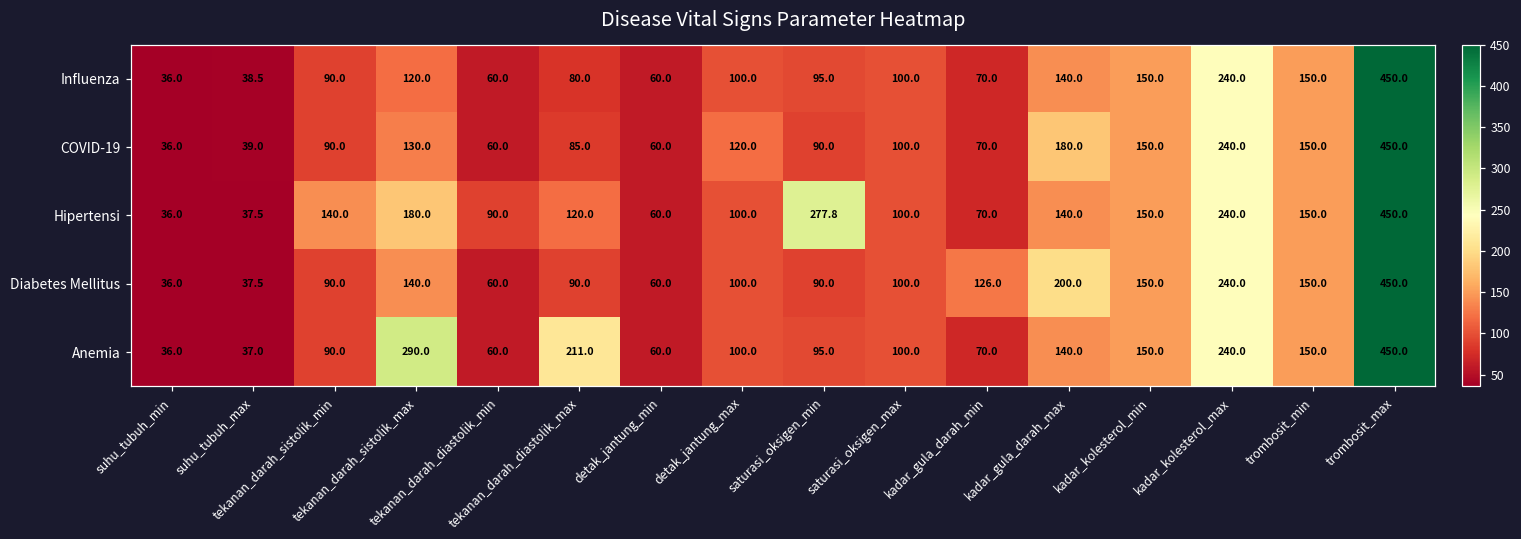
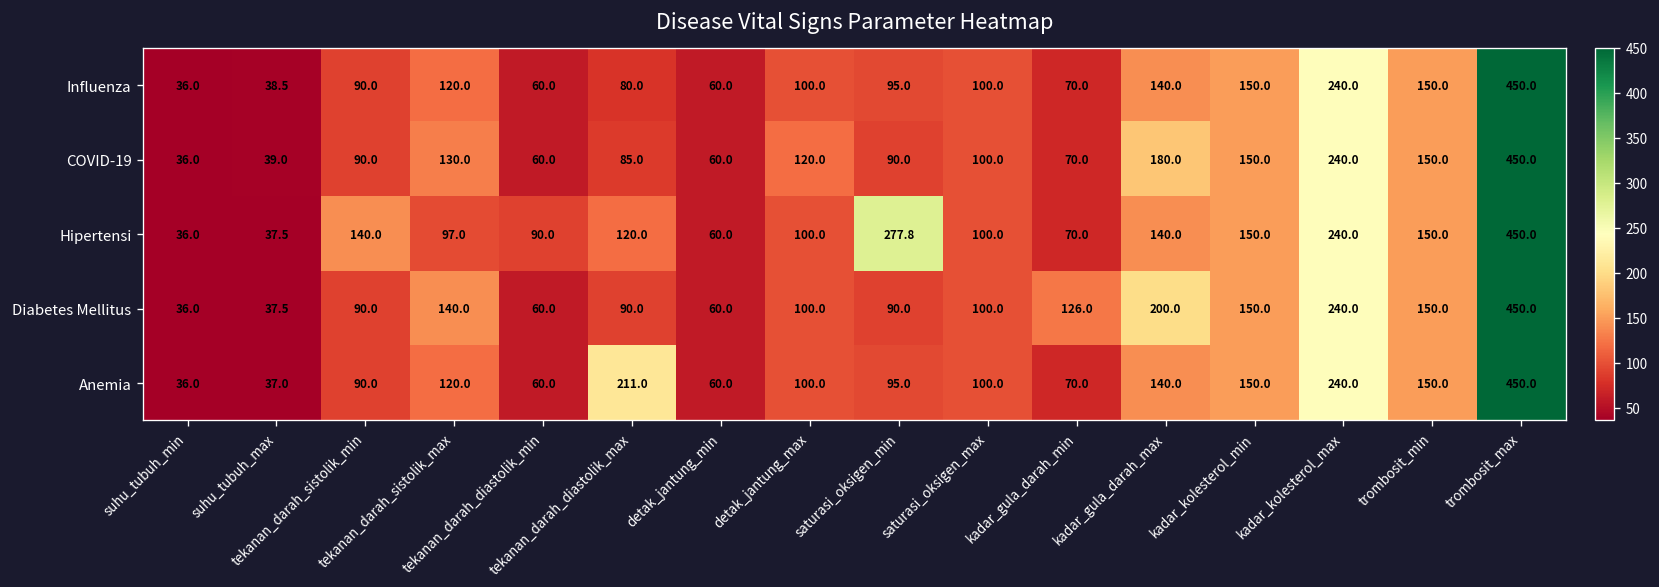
  {
    "Influenza": {
      "suhu_tubuh_min": 36.0,
      "suhu_tubuh_max": 38.5,
      "tekanan_darah_sistolik_min": 90.0,
      "tekanan_darah_sistolik_max": 120.0,
      "tekanan_darah_diastolik_min": 60.0,
      "tekanan_darah_diastolik_max": 80.0,
      "detak_jantung_min": 60.0,
      "detak_jantung_max": 100.0,
      "saturasi_oksigen_min": 95.0,
      "saturasi_oksigen_max": 100.0,
      "kadar_gula_darah_min": 70.0,
      "kadar_gula_darah_max": 140.0,
      "kadar_kolesterol_min": 150.0,
      "kadar_kolesterol_max": 240.0,
      "trombosit_min": 150.0,
      "trombosit_max": 450.0
    },
    "COVID-19": {
      "suhu_tubuh_min": 36.0,
      "suhu_tubuh_max": 39.0,
      "tekanan_darah_sistolik_min": 90.0,
      "tekanan_darah_sistolik_max": 130.0,
      "tekanan_darah_diastolik_min": 60.0,
      "tekanan_darah_diastolik_max": 85.0,
      "detak_jantung_min": 60.0,
      "detak_jantung_max": 120.0,
      "saturasi_oksigen_min": 90.0,
      "saturasi_oksigen_max": 100.0,
      "kadar_gula_darah_min": 70.0,
      "kadar_gula_darah_max": 180.0,
      "kadar_kolesterol_min": 150.0,
      "kadar_kolesterol_max": 240.0,
      "trombosit_min": 150.0,
      "trombosit_max": 450.0
    },
    "Hipertensi": {
      "suhu_tubuh_min": 36.0,
      "suhu_tubuh_max": 37.5,
      "tekanan_darah_sistolik_min": 140.0,
-     "tekanan_darah_sistolik_max": 180.0,
+     "tekanan_darah_sistolik_max": 97.0,
      "tekanan_darah_diastolik_min": 90.0,
      "tekanan_darah_diastolik_max": 120.0,
      "detak_jantung_min": 60.0,
      "detak_jantung_max": 100.0,
      "saturasi_oksigen_min": 277.8,
      "saturasi_oksigen_max": 100.0,
      "kadar_gula_darah_min": 70.0,
      "kadar_gula_darah_max": 140.0,
      "kadar_kolesterol_min": 150.0,
      "kadar_kolesterol_max": 240.0,
      "trombosit_min": 150.0,
      "trombosit_max": 450.0
    },
    "Diabetes Mellitus": {
      "suhu_tubuh_min": 36.0,
      "suhu_tubuh_max": 37.5,
      "tekanan_darah_sistolik_min": 90.0,
      "tekanan_darah_sistolik_max": 140.0,
      "tekanan_darah_diastolik_min": 60.0,
      "tekanan_darah_diastolik_max": 90.0,
      "detak_jantung_min": 60.0,
      "detak_jantung_max": 100.0,
      "saturasi_oksigen_min": 90.0,
      "saturasi_oksigen_max": 100.0,
      "kadar_gula_darah_min": 126.0,
      "kadar_gula_darah_max": 200.0,
      "kadar_kolesterol_min": 150.0,
      "kadar_kolesterol_max": 240.0,
      "trombosit_min": 150.0,
      "trombosit_max": 450.0
    },
    "Anemia": {
      "suhu_tubuh_min": 36.0,
      "suhu_tubuh_max": 37.0,
      "tekanan_darah_sistolik_min": 90.0,
-     "tekanan_darah_sistolik_max": 290.0,
+     "tekanan_darah_sistolik_max": 120.0,
      "tekanan_darah_diastolik_min": 60.0,
      "tekanan_darah_diastolik_max": 211.0,
      "detak_jantung_min": 60.0,
      "detak_jantung_max": 100.0,
      "saturasi_oksigen_min": 95.0,
      "saturasi_oksigen_max": 100.0,
      "kadar_gula_darah_min": 70.0,
      "kadar_gula_darah_max": 140.0,
      "kadar_kolesterol_min": 150.0,
      "kadar_kolesterol_max": 240.0,
      "trombosit_min": 150.0,
      "trombosit_max": 450.0
    }
  }
